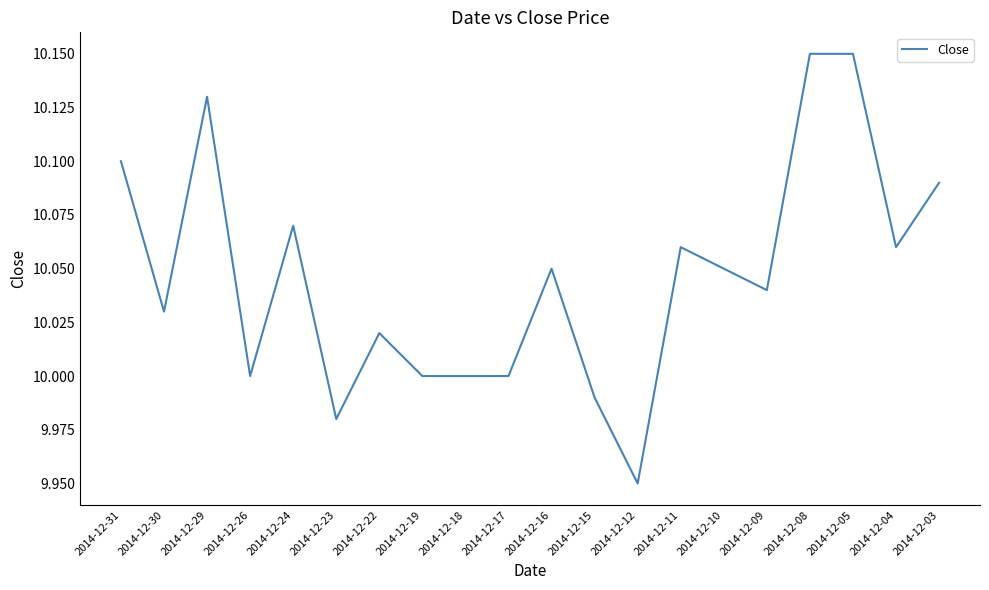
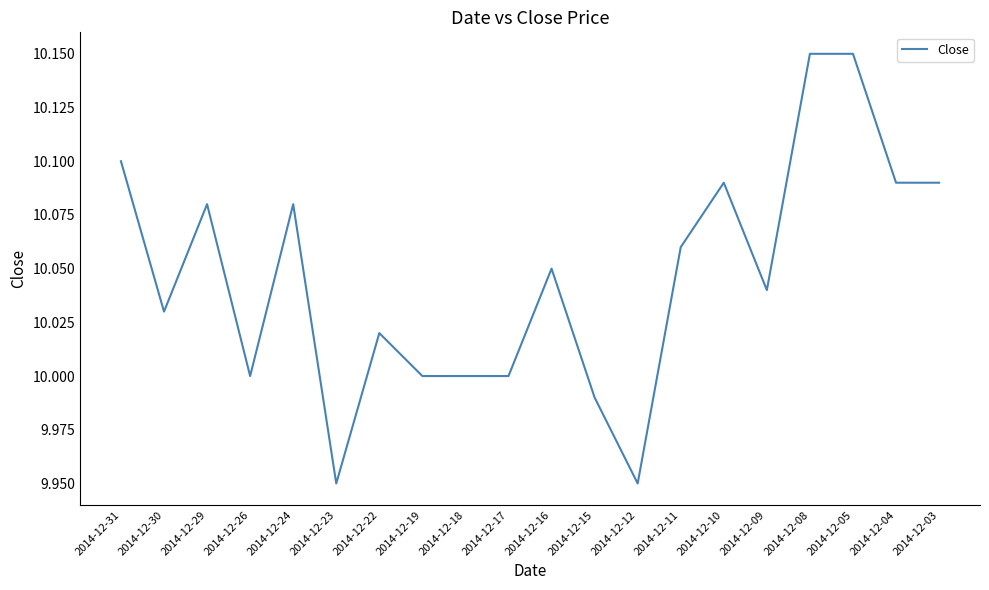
  {
    "2014-12-31": 10.10,
    "2014-12-30": 10.03,
-   "2014-12-29": 10.13,
+   "2014-12-29": 10.08,
    "2014-12-26": 10.00,
-   "2014-12-24": 10.07,
-   "2014-12-23": 9.98,
+   "2014-12-24": 10.08,
+   "2014-12-23": 9.95,
    "2014-12-22": 10.02,
    "2014-12-19": 10.00,
    "2014-12-18": 10.00,
    "2014-12-17": 10.00,
    "2014-12-16": 10.05,
    "2014-12-15": 9.99,
    "2014-12-12": 9.95,
    "2014-12-11": 10.06,
-   "2014-12-10": 10.05,
+   "2014-12-10": 10.09,
    "2014-12-09": 10.04,
    "2014-12-08": 10.15,
    "2014-12-05": 10.15,
-   "2014-12-04": 10.06,
+   "2014-12-04": 10.09,
    "2014-12-03": 10.09
  }
